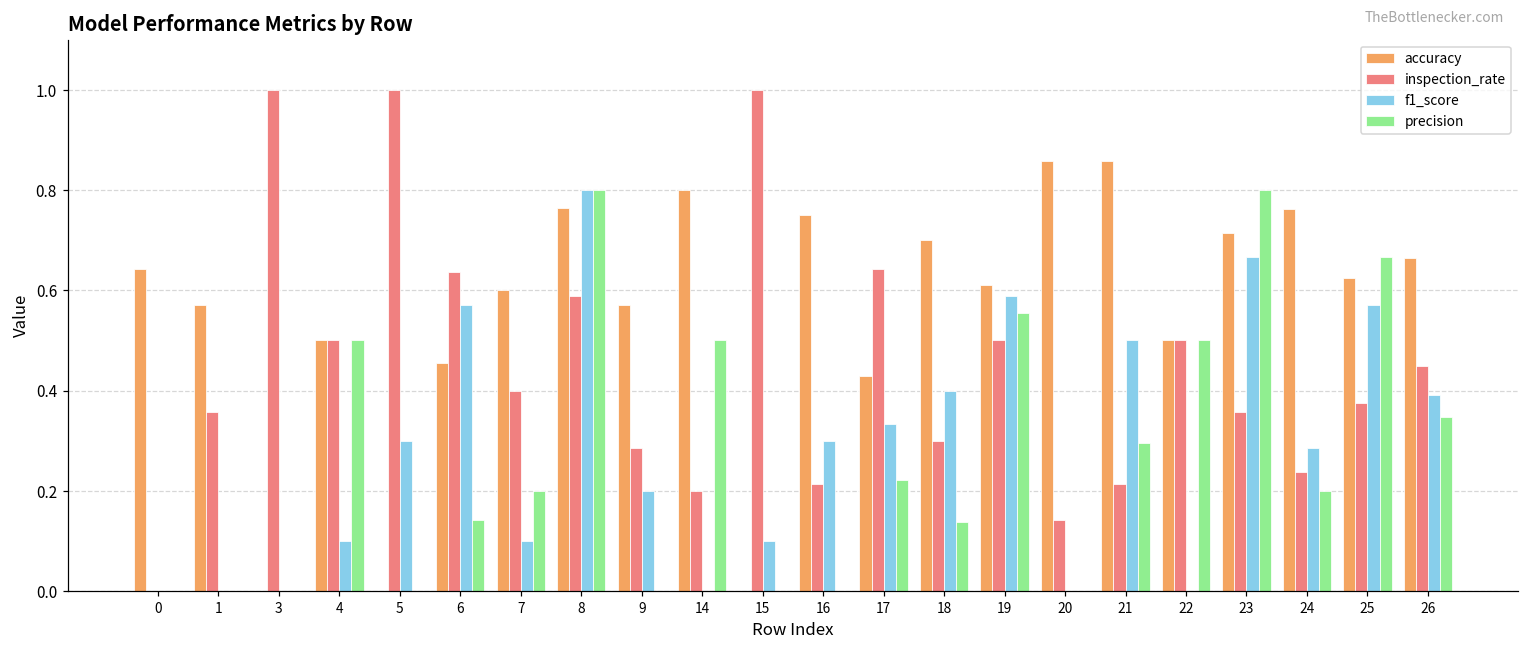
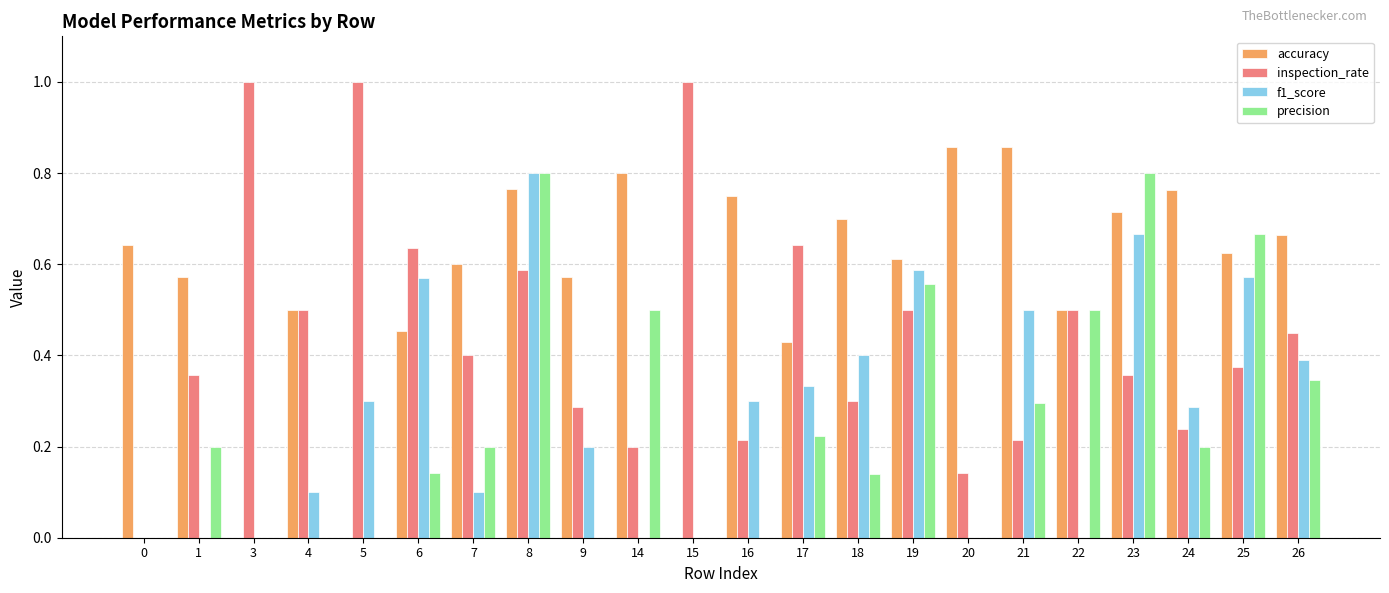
  {
    "f1_score": {
      "0": 0.0,
      "1": 0.0,
      "3": 0.0,
      "4": 0.1,
      "5": 0.3,
      "6": 0.57,
      "7": 0.1,
      "8": 0.8,
      "9": 0.2,
      "14": 0.0,
-     "15": 0.1,
+     "15": 0.0,
      "16": 0.3,
      "17": 0.33,
      "18": 0.4,
      "19": 0.59,
      "20": 0.0,
      "21": 0.5,
      "22": 0.0,
      "23": 0.67,
      "24": 0.29,
      "25": 0.57,
      "26": 0.39
    },
    "precision": {
      "0": 0.0,
-     "1": 0.0,
+     "1": 0.2,
      "3": 0.0,
-     "4": 0.5,
+     "4": 0.0,
      "5": 0.0,
      "6": 0.14,
      "7": 0.2,
      "8": 0.8,
      "9": 0.0,
      "14": 0.5,
      "15": 0.0,
      "16": 0.0,
      "17": 0.22,
      "18": 0.14,
      "19": 0.56,
      "20": 0.0,
      "21": 0.3,
      "22": 0.5,
      "23": 0.8,
      "24": 0.2,
      "25": 0.67,
      "26": 0.35
    }
  }
